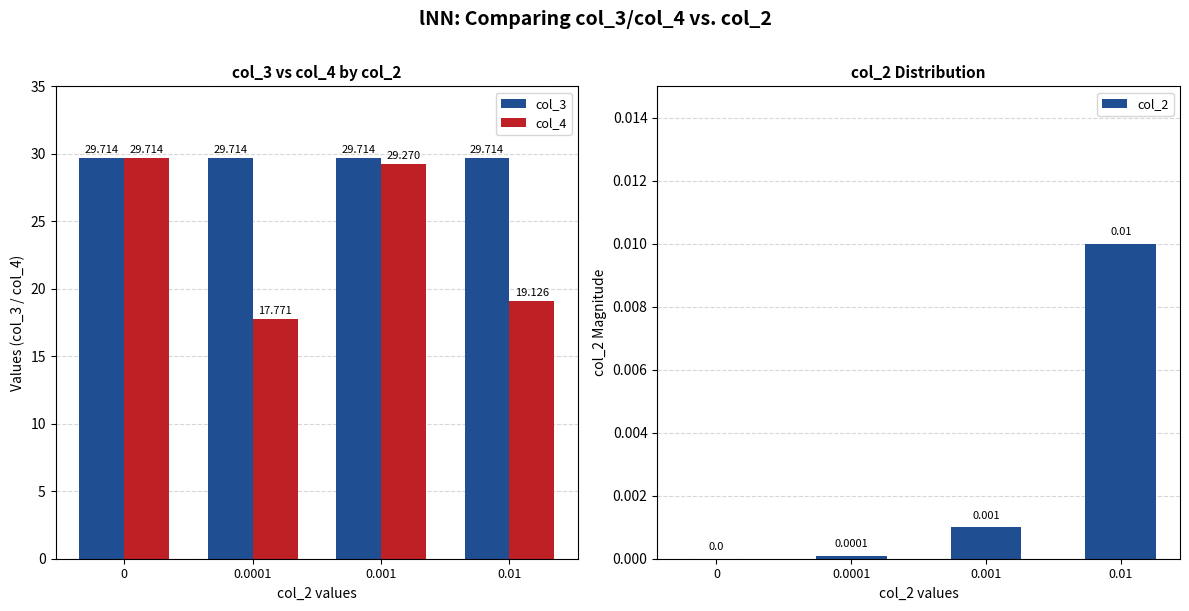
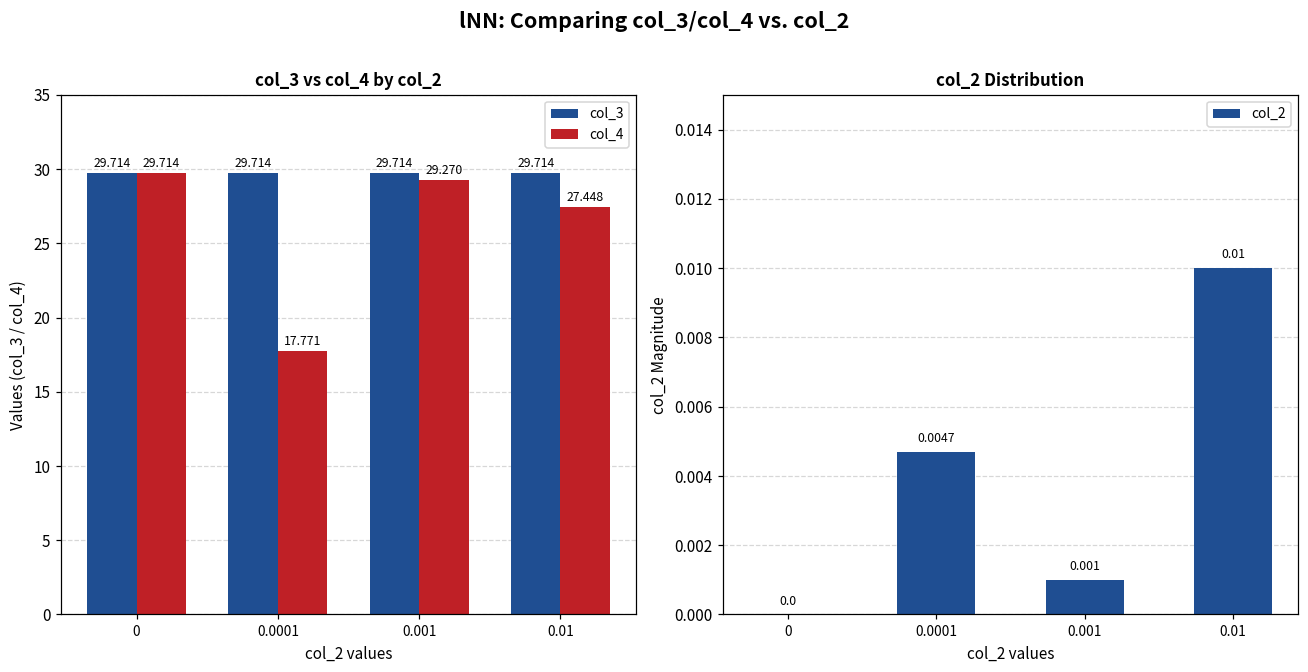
  {
    "col_3 vs col_4 by col_2": {
      "col_3": {
        "0": 29.714,
        "0.0001": 29.714,
        "0.001": 29.714,
        "0.01": 29.714
      },
      "col_4": {
        "0": 29.714,
        "0.0001": 17.771,
        "0.001": 29.270,
-       "0.01": 19.126
+       "0.01": 27.448
      }
    },
    "col_2 Distribution": {
      "0": 0.0,
-     "0.0001": 0.0001,
+     "0.0001": 0.0047,
      "0.001": 0.001,
      "0.01": 0.01
    }
  }
